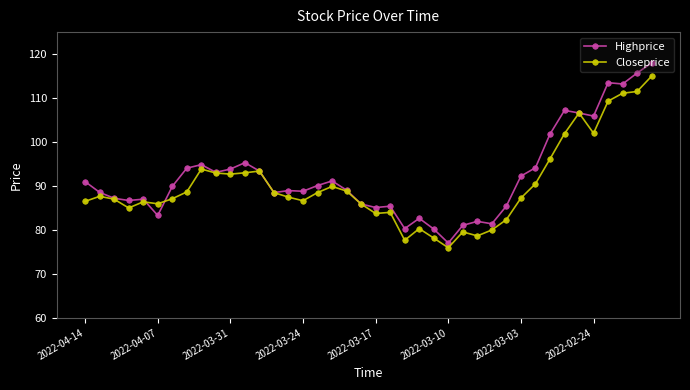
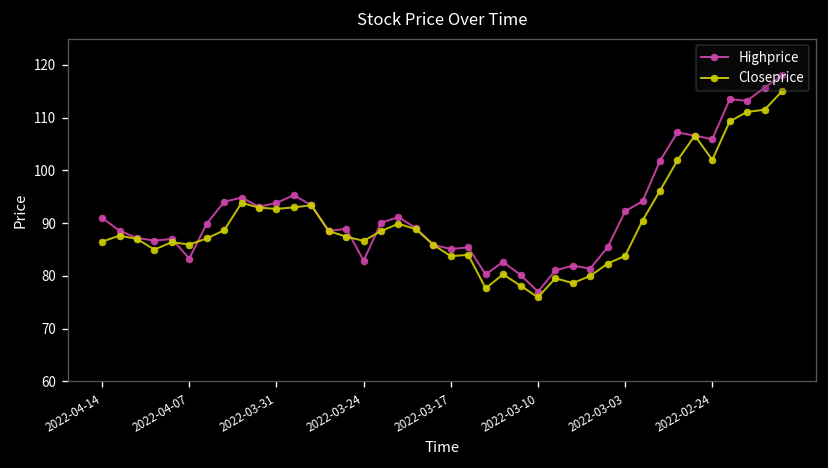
  {
    "Highprice": {
      "2022-04-14": 91,
      "2022-04-07": 83,
      "2022-03-31": 94,
-     "2022-03-24": 89,
+     "2022-03-24": 83,
      "2022-03-17": 85,
      "2022-03-10": 77,
      "2022-03-03": 92,
      "2022-02-24": 106
    },
    "Closeprice": {
      "2022-04-14": 87,
      "2022-04-07": 86,
      "2022-03-31": 93,
      "2022-03-24": 87,
      "2022-03-17": 84,
      "2022-03-10": 76,
-     "2022-03-03": 87,
+     "2022-03-03": 84,
      "2022-02-24": 102
    }
  }
